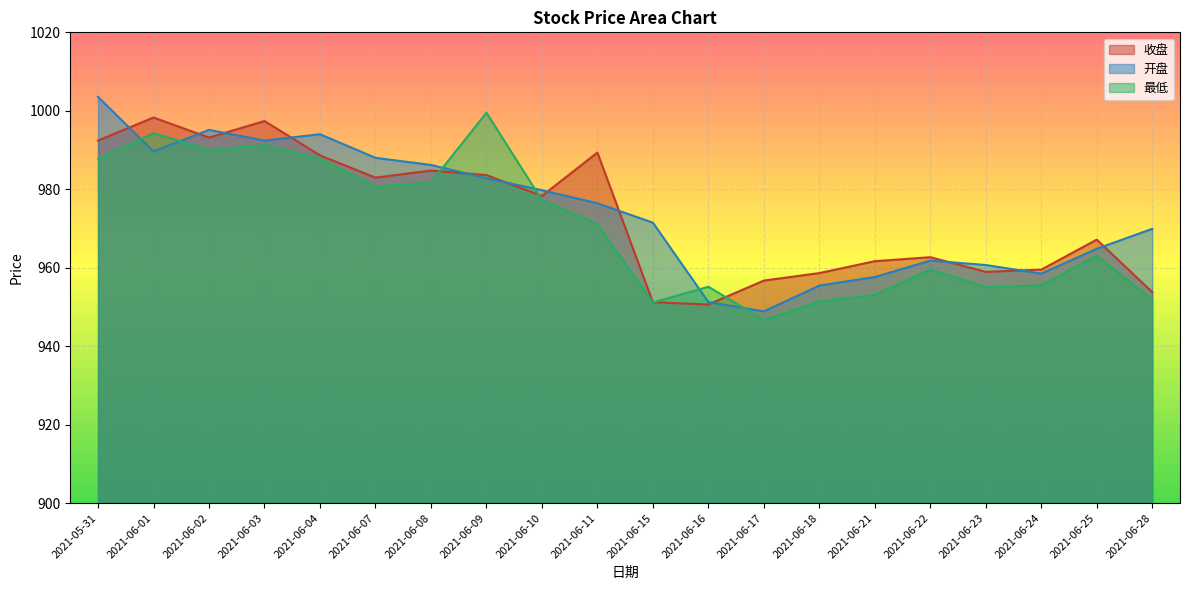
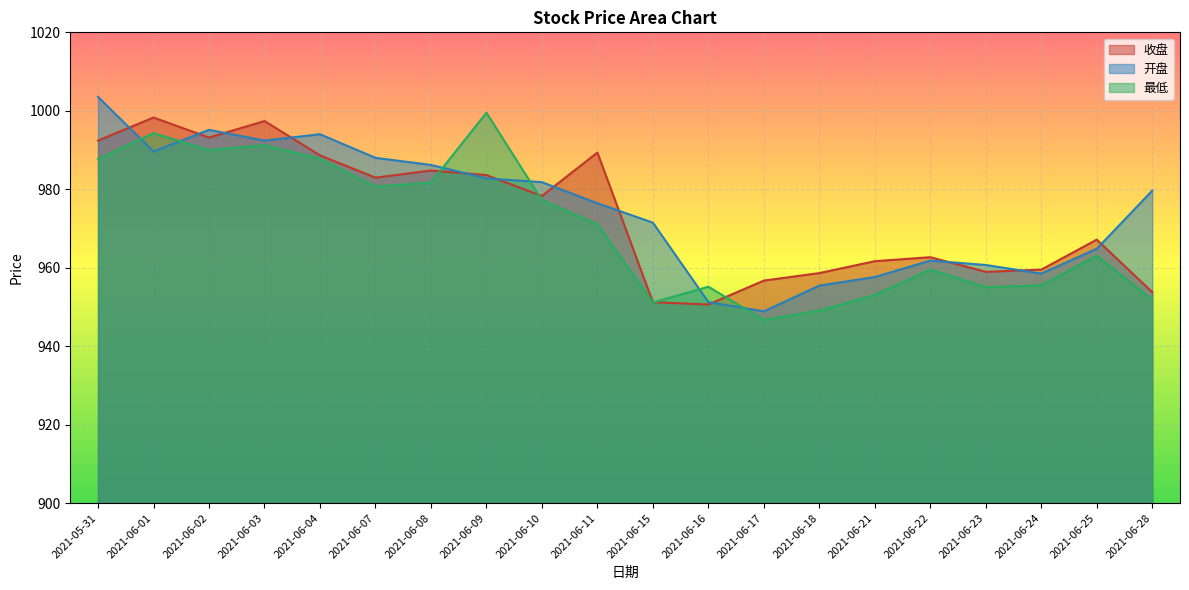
  {
    "收盘": {
      "2021-05-31": 992,
      "2021-06-01": 998,
      "2021-06-02": 993,
      "2021-06-03": 997,
      "2021-06-04": 989,
      "2021-06-07": 983,
      "2021-06-08": 985,
      "2021-06-09": 984,
      "2021-06-10": 978,
      "2021-06-11": 989,
      "2021-06-17": 957,
      "2021-06-18": 959,
      "2021-06-21": 962,
      "2021-06-22": 963,
      "2021-06-23": 959,
      "2021-06-24": 960,
      "2021-06-25": 967,
      "2021-06-28": 954
    },
    "开盘": {
      "2021-05-31": 1004,
      "2021-06-01": 990,
      "2021-06-02": 995,
      "2021-06-03": 992,
      "2021-06-04": 994,
      "2021-06-07": 988,
      "2021-06-08": 986,
      "2021-06-09": 983,
-     "2021-06-10": 980,
+     "2021-06-10": 982,
      "2021-06-11": 976,
      "2021-06-15": 971,
      "2021-06-17": 949,
      "2021-06-18": 955,
      "2021-06-21": 958,
      "2021-06-22": 962,
      "2021-06-23": 961,
      "2021-06-24": 959,
      "2021-06-25": 965,
-     "2021-06-28": 970
+     "2021-06-28": 980
    },
    "最低": {
      "2021-05-31": 988,
      "2021-06-01": 994,
      "2021-06-02": 990,
      "2021-06-03": 991,
      "2021-06-04": 988,
      "2021-06-07": 981,
      "2021-06-08": 982,
      "2021-06-09": 1000,
      "2021-06-10": 977,
      "2021-06-11": 971,
      "2021-06-16": 955,
      "2021-06-17": 947,
-     "2021-06-18": 951,
+     "2021-06-18": 949,
      "2021-06-21": 953,
      "2021-06-22": 960,
      "2021-06-23": 955,
      "2021-06-24": 956,
      "2021-06-25": 963,
      "2021-06-28": 952
    }
  }
